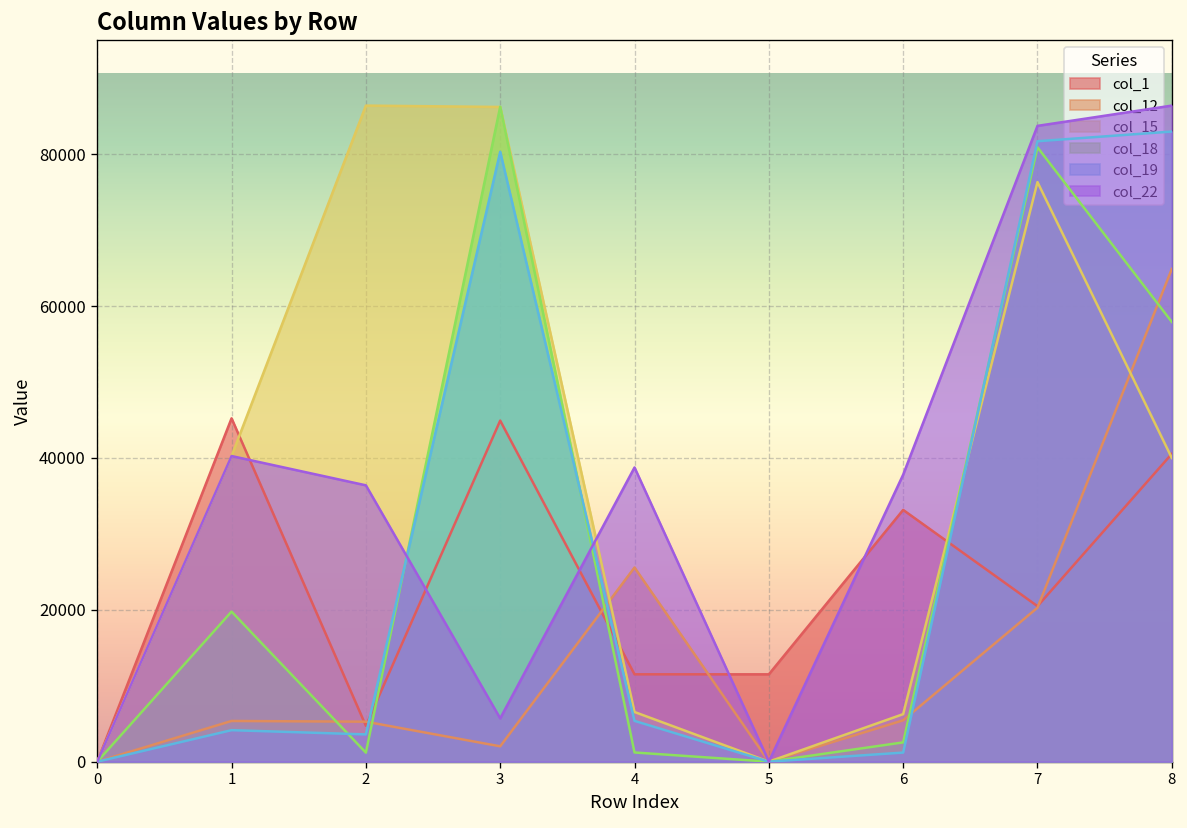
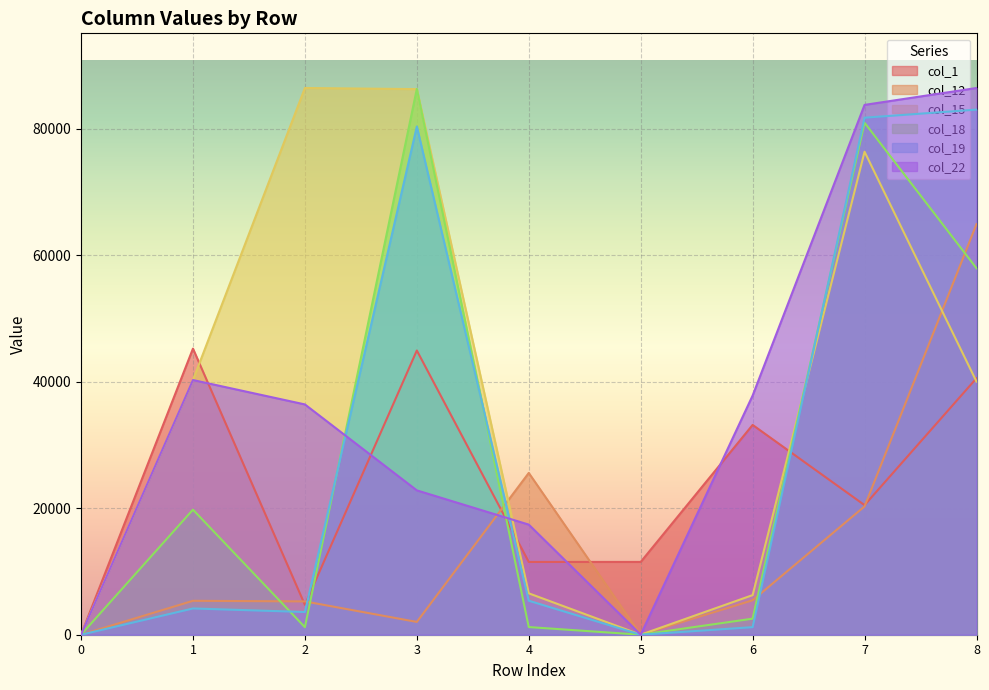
  {
    "col_18": {
      "1": 20000,
      "2": 1000,
      "4": 1000,
      "6": 3000,
      "7": 81000,
      "8": 58000
    },
    "col_19": {
      "1": 4000,
      "2": 4000,
      "3": 80000,
      "4": 5000,
      "6": 1000,
      "7": 82000,
      "8": 83000
    },
    "col_22": {
      "2": 36000,
-     "3": 6000,
-     "4": 39000,
+     "3": 23000,
+     "4": 17000,
      "6": 38000,
      "7": 84000,
      "8": 86000
    }
  }
